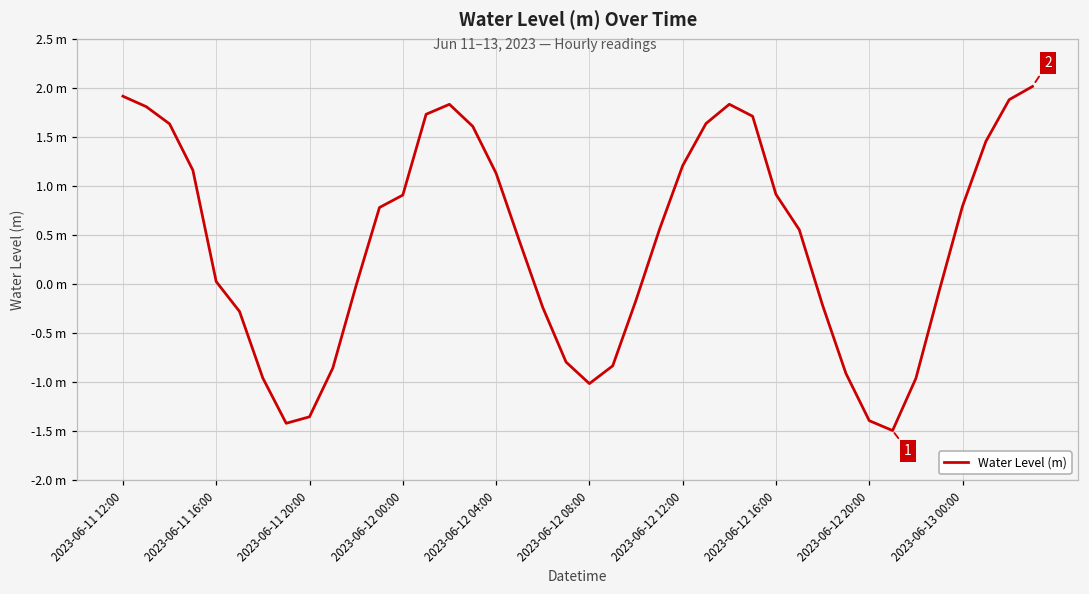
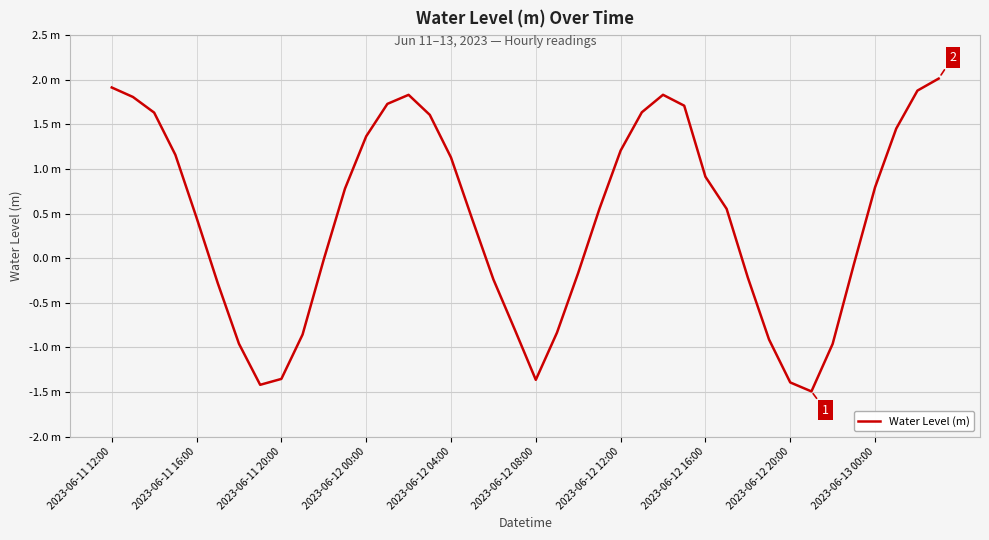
  {
    "2023-06-11 12:00": "1.9 m",
-   "2023-06-11 16:00": "0.0 m",
+   "2023-06-11 16:00": "0.5 m",
    "2023-06-11 20:00": "-1.4 m",
-   "2023-06-12 00:00": "0.9 m",
+   "2023-06-12 00:00": "1.4 m",
    "2023-06-12 04:00": "1.1 m",
-   "2023-06-12 08:00": "-1.0 m",
+   "2023-06-12 08:00": "-1.4 m",
    "2023-06-12 12:00": "1.2 m",
    "2023-06-12 16:00": "0.9 m",
    "2023-06-12 20:00": "-1.4 m",
    "2023-06-13 00:00": "0.8 m"
  }
